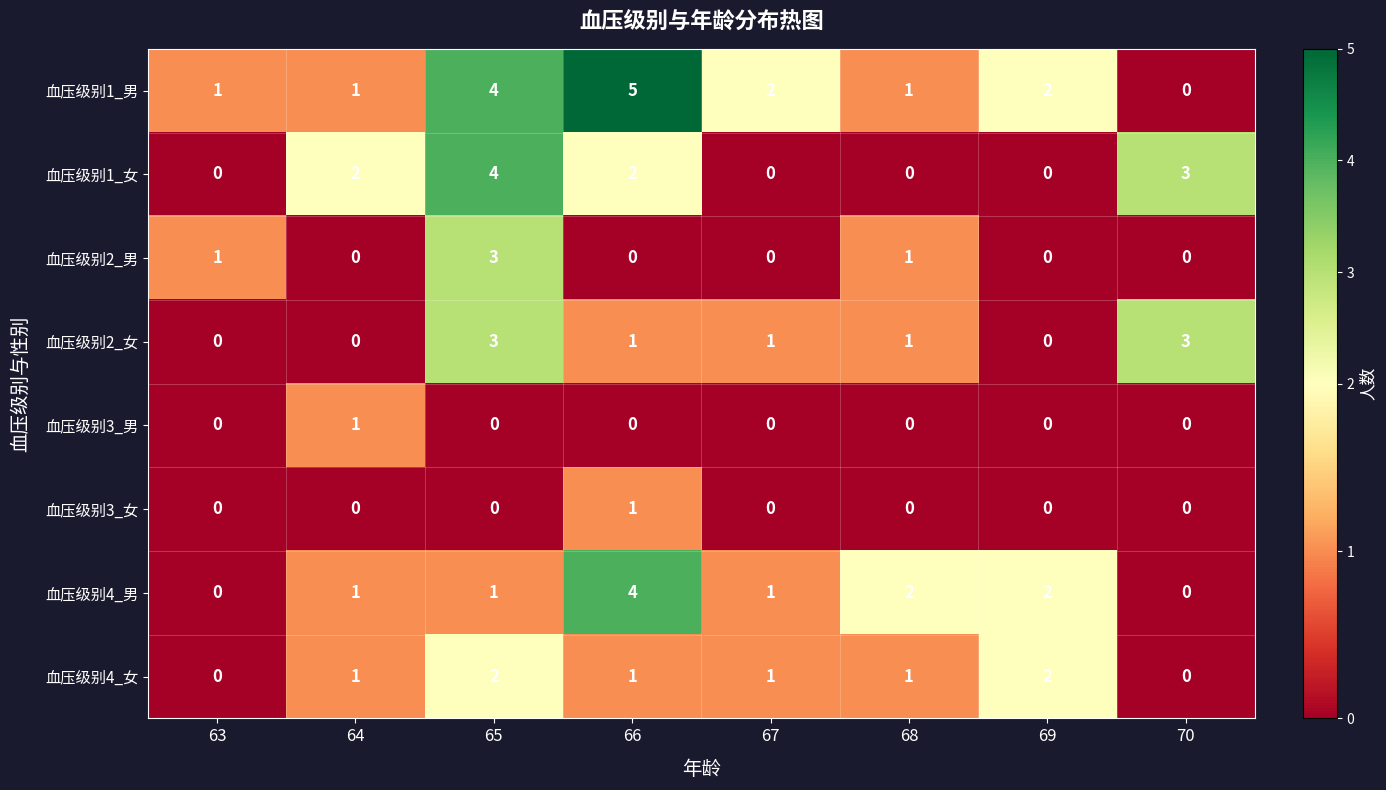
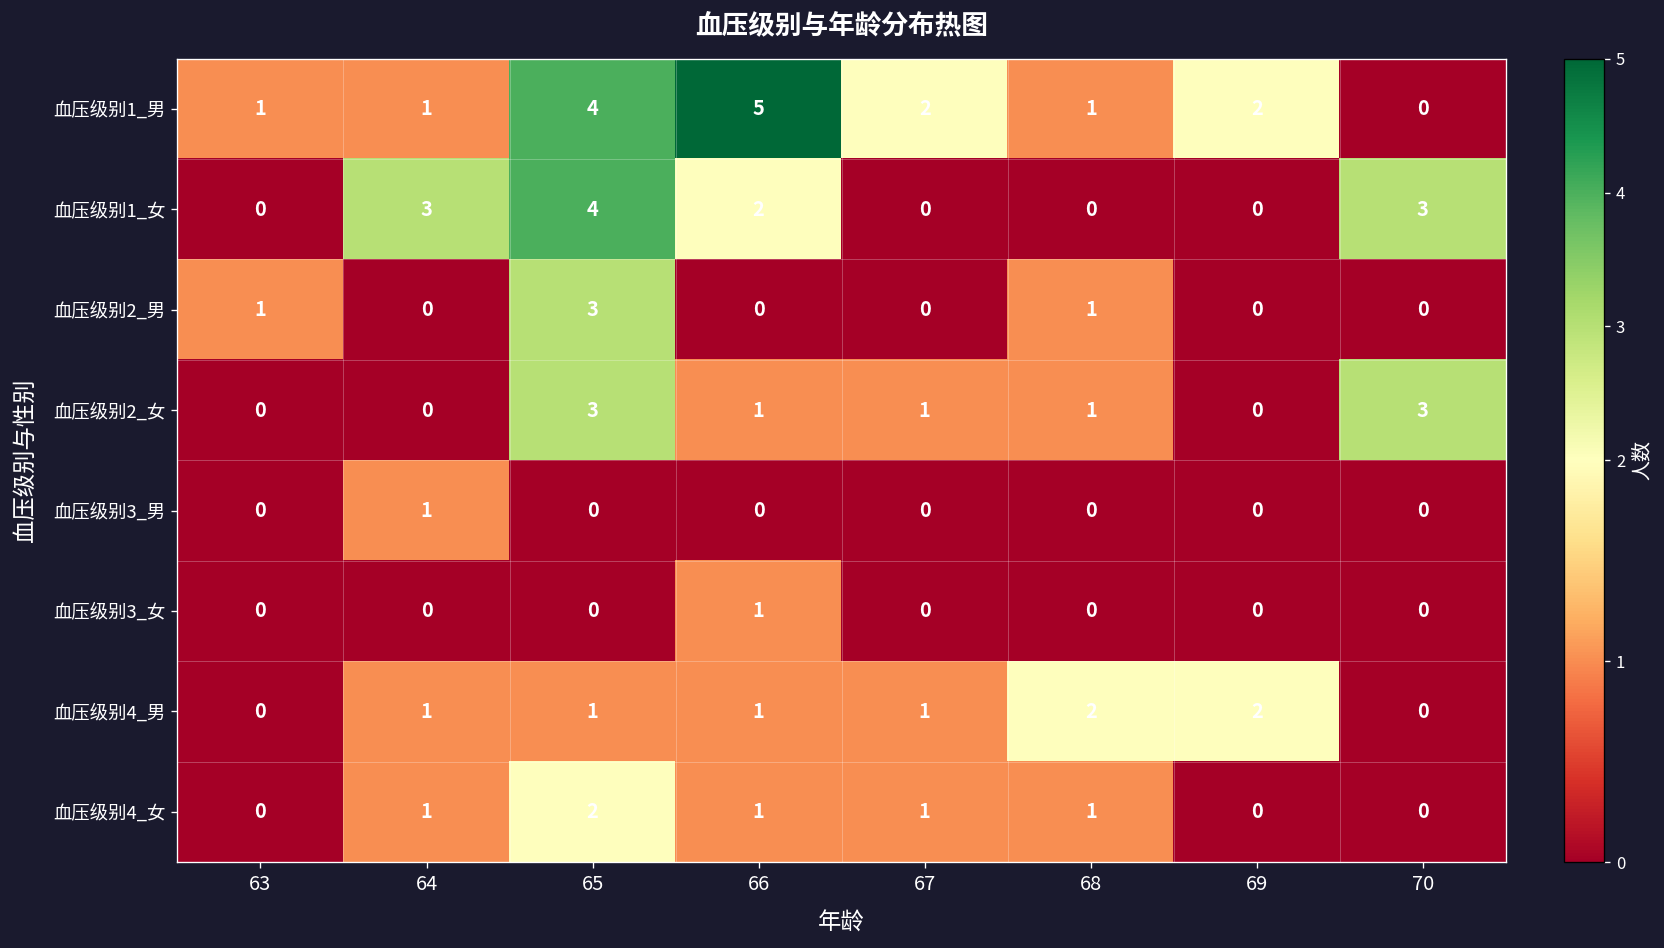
  {
    "血压级别1_男": {
      "63": 1,
      "64": 1,
      "65": 4,
      "66": 5,
      "67": 2,
      "68": 1,
      "69": 2,
      "70": 0
    },
    "血压级别1_女": {
      "63": 0,
-     "64": 2,
+     "64": 3,
      "65": 4,
      "66": 2,
      "67": 0,
      "68": 0,
      "69": 0,
      "70": 3
    },
    "血压级别2_男": {
      "63": 1,
      "64": 0,
      "65": 3,
      "66": 0,
      "67": 0,
      "68": 1,
      "69": 0,
      "70": 0
    },
    "血压级别2_女": {
      "63": 0,
      "64": 0,
      "65": 3,
      "66": 1,
      "67": 1,
      "68": 1,
      "69": 0,
      "70": 3
    },
    "血压级别3_男": {
      "63": 0,
      "64": 1,
      "65": 0,
      "66": 0,
      "67": 0,
      "68": 0,
      "69": 0,
      "70": 0
    },
    "血压级别3_女": {
      "63": 0,
      "64": 0,
      "65": 0,
      "66": 1,
      "67": 0,
      "68": 0,
      "69": 0,
      "70": 0
    },
    "血压级别4_男": {
      "63": 0,
      "64": 1,
      "65": 1,
-     "66": 4,
+     "66": 1,
      "67": 1,
      "68": 2,
      "69": 2,
      "70": 0
    },
    "血压级别4_女": {
      "63": 0,
      "64": 1,
      "65": 2,
      "66": 1,
      "67": 1,
      "68": 1,
-     "69": 2,
+     "69": 0,
      "70": 0
    }
  }
